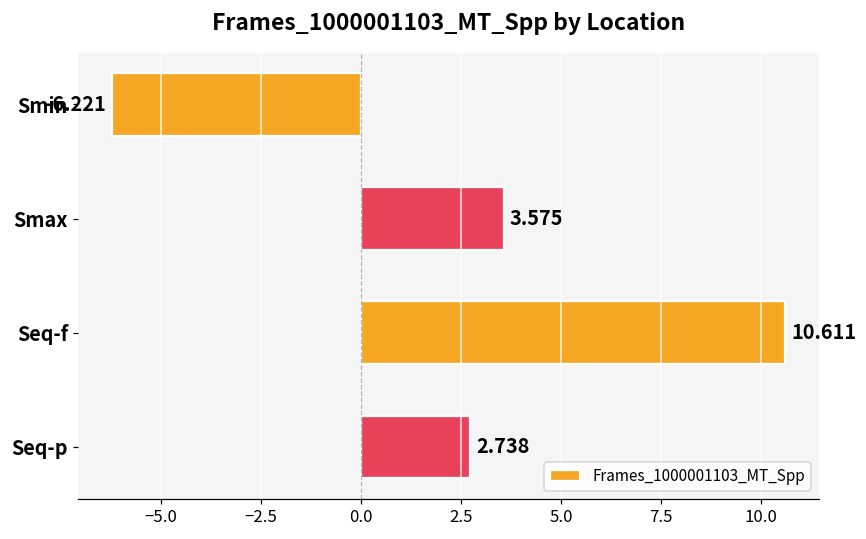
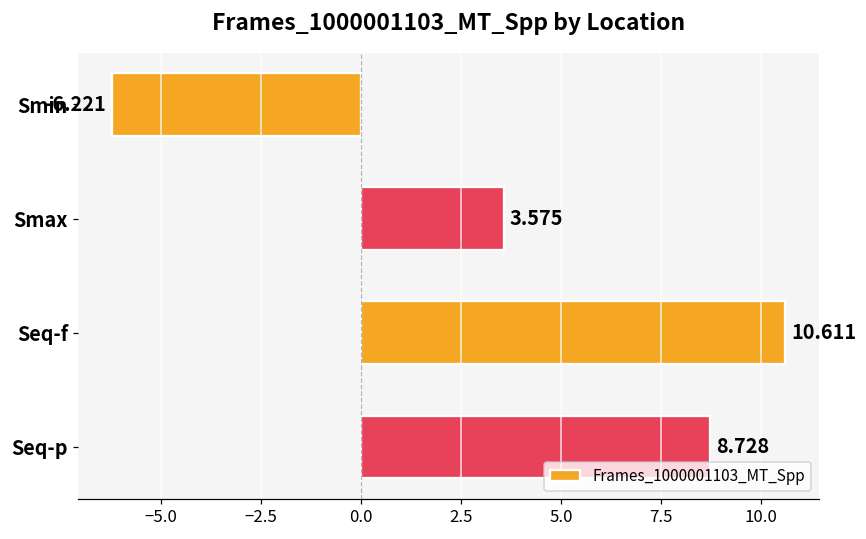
  {
    "Smin": -6.221,
    "Smax": 3.575,
    "Seq-f": 10.611,
-   "Seq-p": 2.738
+   "Seq-p": 8.728
  }
